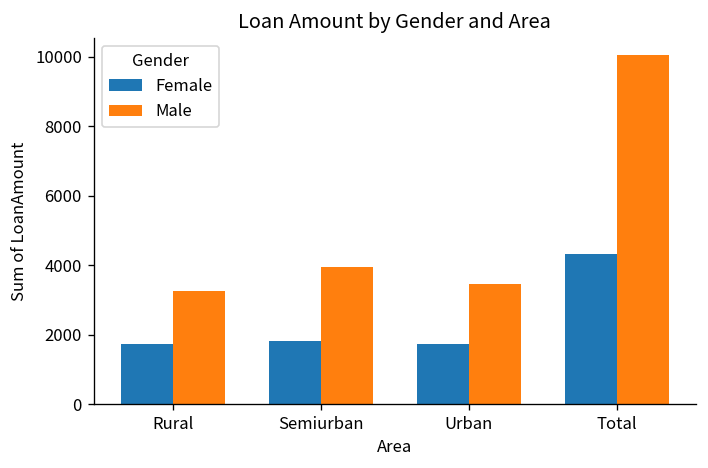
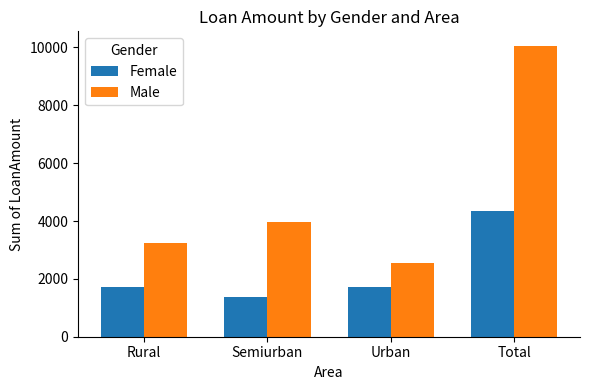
  {
    "Female": {
      "Rural": 1700,
-     "Semiurban": 1800,
+     "Semiurban": 1400,
      "Urban": 1700,
      "Total": 4300
    },
    "Male": {
      "Rural": 3200,
      "Semiurban": 4000,
-     "Urban": 3500,
+     "Urban": 2500,
      "Total": 10100
    }
  }
